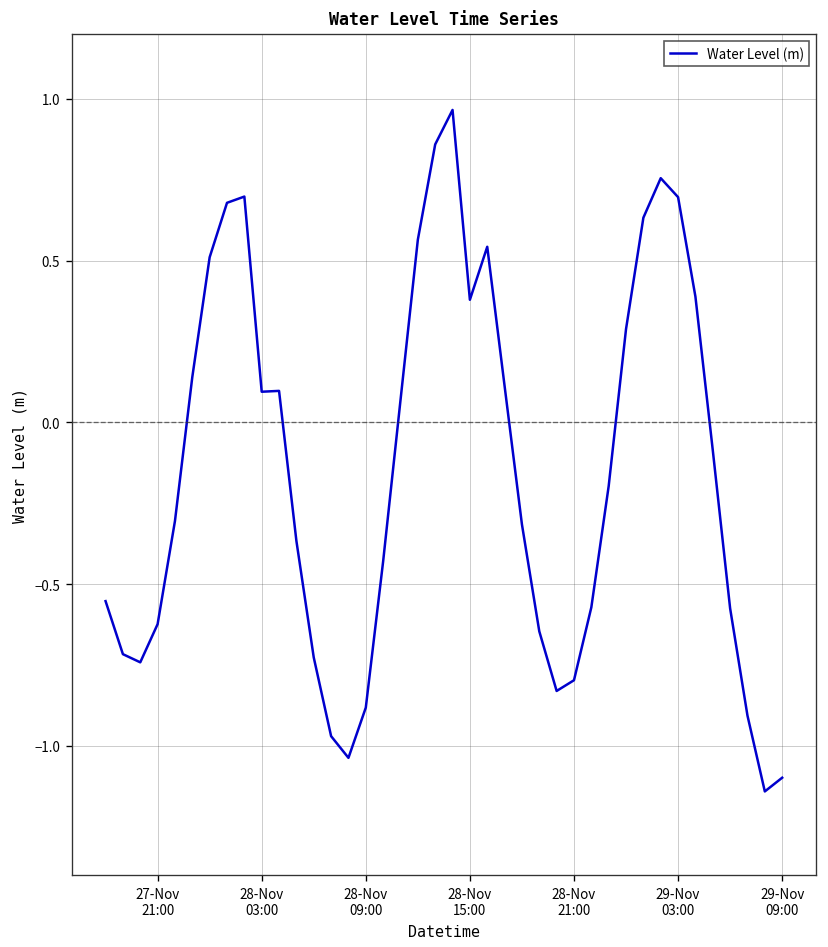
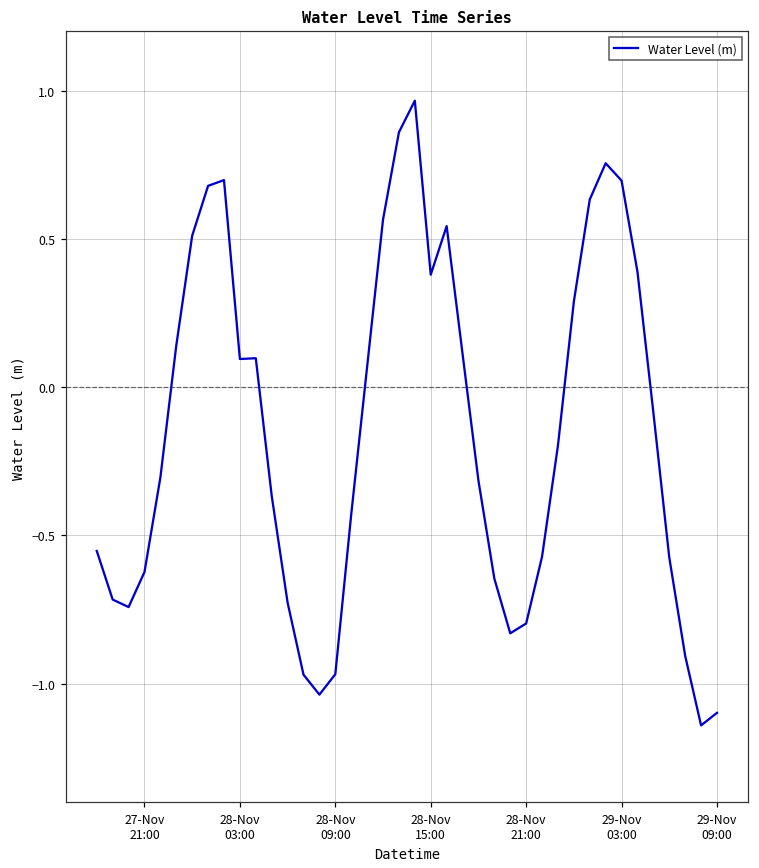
  {
    "27-Nov 21:00": -0.62,
    "28-Nov 03:00": 0.09,
-   "28-Nov 09:00": -0.88,
+   "28-Nov 09:00": -0.97,
    "28-Nov 15:00": 0.38,
    "28-Nov 21:00": -0.80,
    "29-Nov 03:00": 0.70,
    "29-Nov 09:00": -1.10
  }
